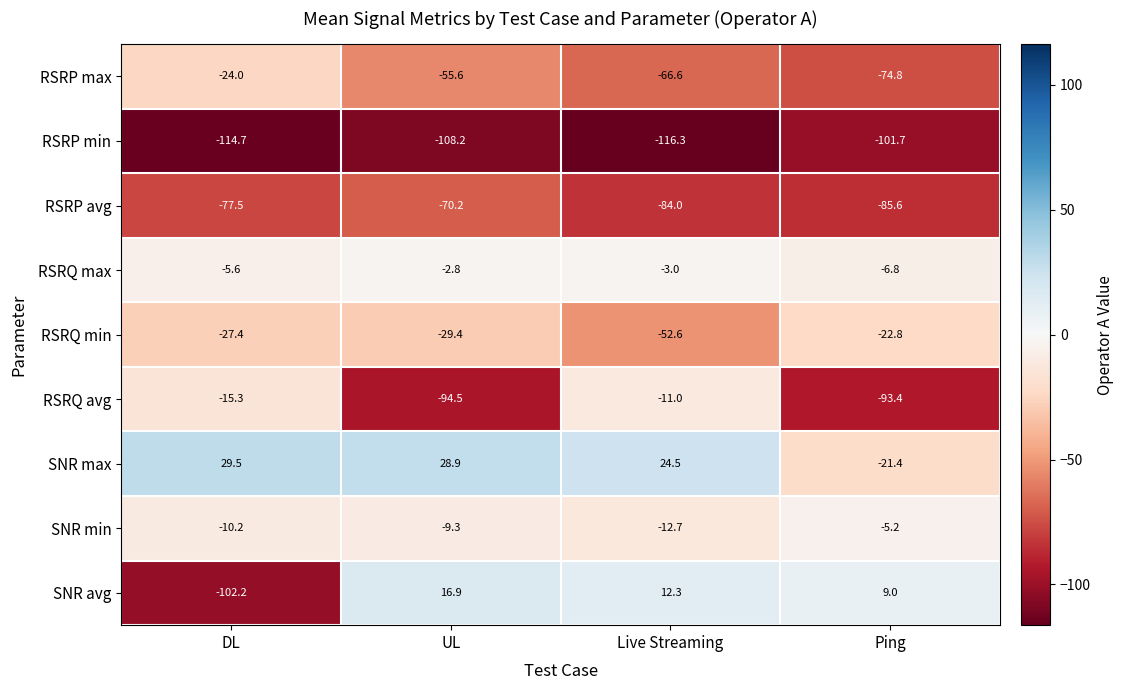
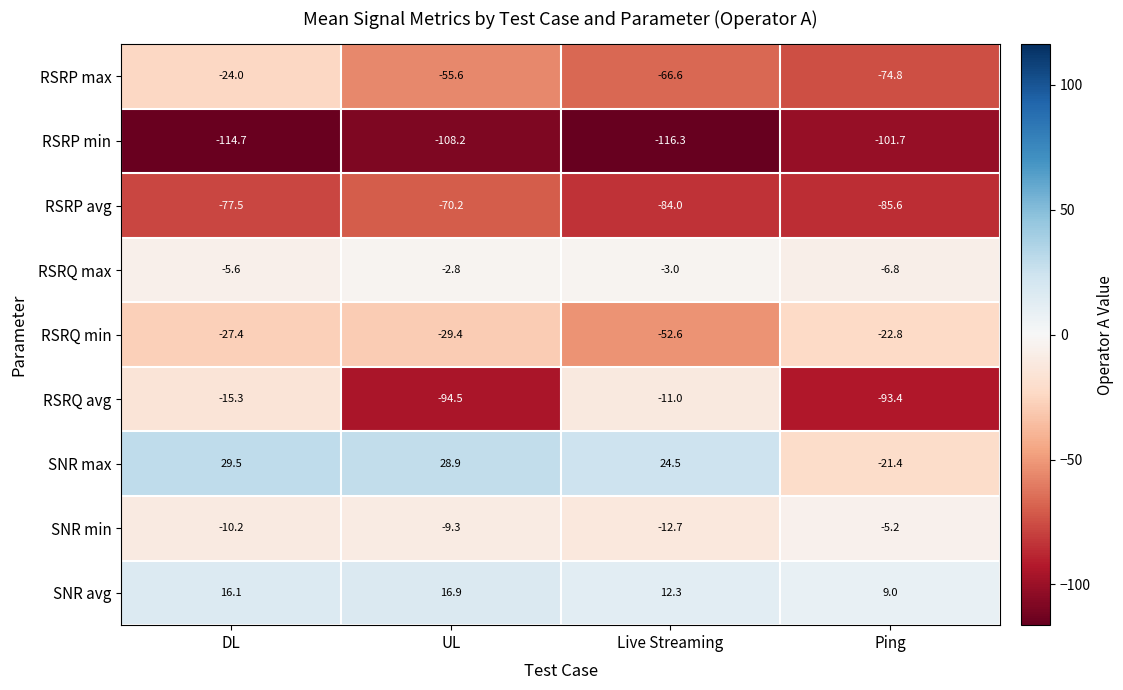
  {
    "RSRP max": {
      "DL": -24.0,
      "UL": -55.6,
      "Live Streaming": -66.6,
      "Ping": -74.8
    },
    "RSRP min": {
      "DL": -114.7,
      "UL": -108.2,
      "Live Streaming": -116.3,
      "Ping": -101.7
    },
    "RSRP avg": {
      "DL": -77.5,
      "UL": -70.2,
      "Live Streaming": -84.0,
      "Ping": -85.6
    },
    "RSRQ max": {
      "DL": -5.6,
      "UL": -2.8,
      "Live Streaming": -3.0,
      "Ping": -6.8
    },
    "RSRQ min": {
      "DL": -27.4,
      "UL": -29.4,
      "Live Streaming": -52.6,
      "Ping": -22.8
    },
    "RSRQ avg": {
      "DL": -15.3,
      "UL": -94.5,
      "Live Streaming": -11.0,
      "Ping": -93.4
    },
    "SNR max": {
      "DL": 29.5,
      "UL": 28.9,
      "Live Streaming": 24.5,
      "Ping": -21.4
    },
    "SNR min": {
      "DL": -10.2,
      "UL": -9.3,
      "Live Streaming": -12.7,
      "Ping": -5.2
    },
    "SNR avg": {
-     "DL": -102.2,
+     "DL": 16.1,
      "UL": 16.9,
      "Live Streaming": 12.3,
      "Ping": 9.0
    }
  }
